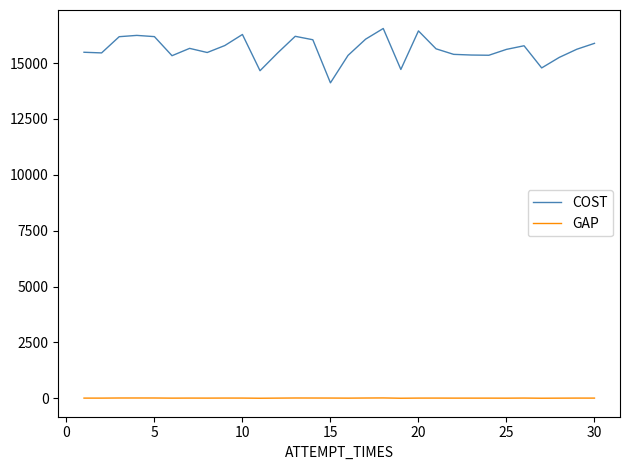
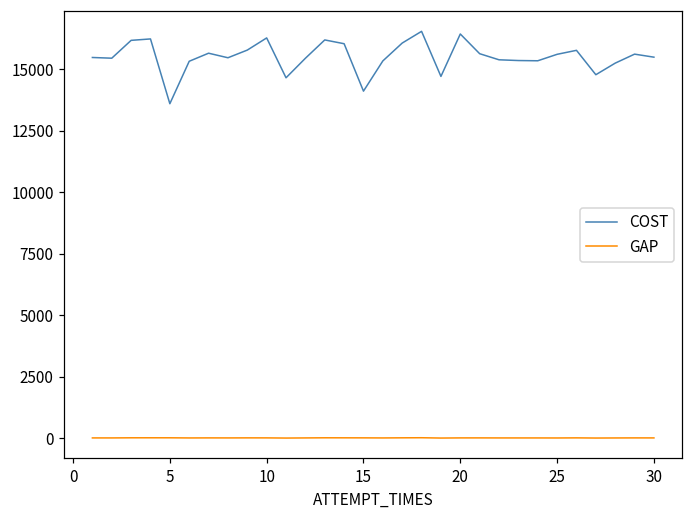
  {
    "COST": {
-     "5": 16200,
+     "5": 13600,
      "10": 16300,
      "15": 14100,
      "20": 16400,
      "25": 15600,
-     "30": 15900
+     "30": 15500
    },
    "GAP": {
      "5": 0,
      "10": 0,
      "15": 0,
      "20": 0,
      "25": 0,
      "30": 0
    }
  }
